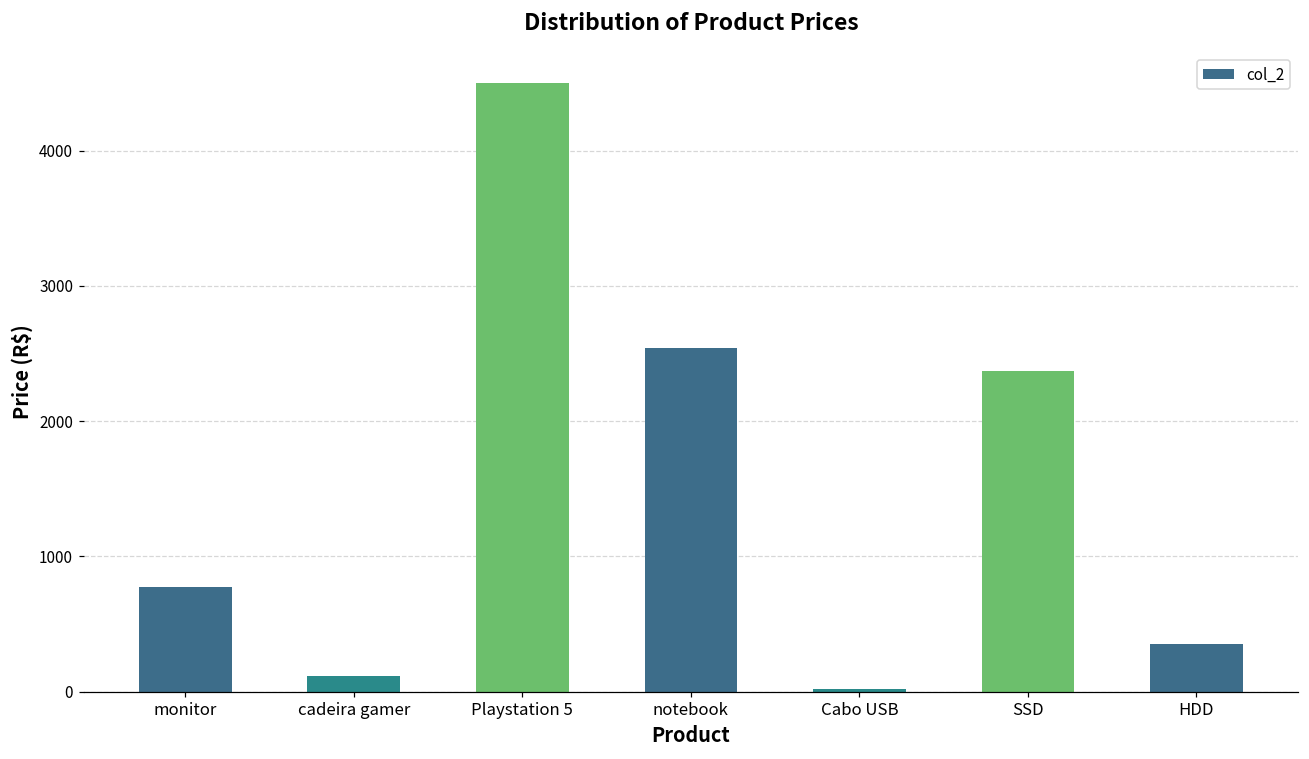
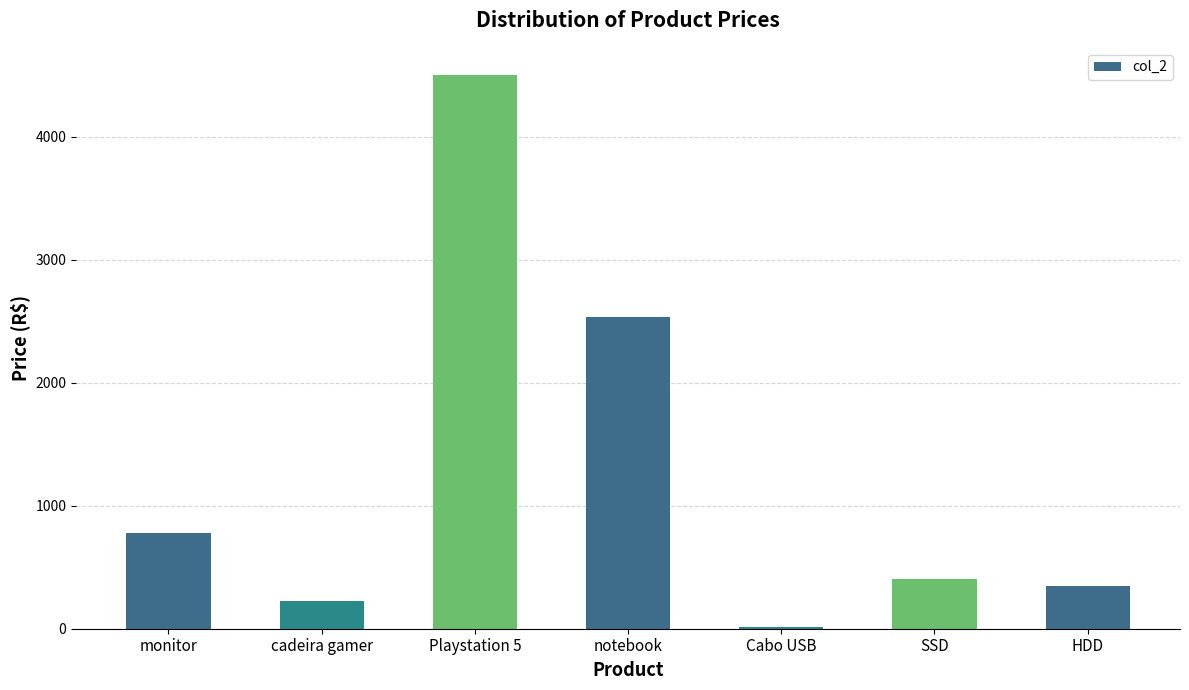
  {
    "monitor": 780,
-   "cadeira gamer": 120,
+   "cadeira gamer": 220,
    "Playstation 5": 4500,
    "notebook": 2540,
-   "SSD": 2370,
+   "SSD": 400,
    "HDD": 350
  }
